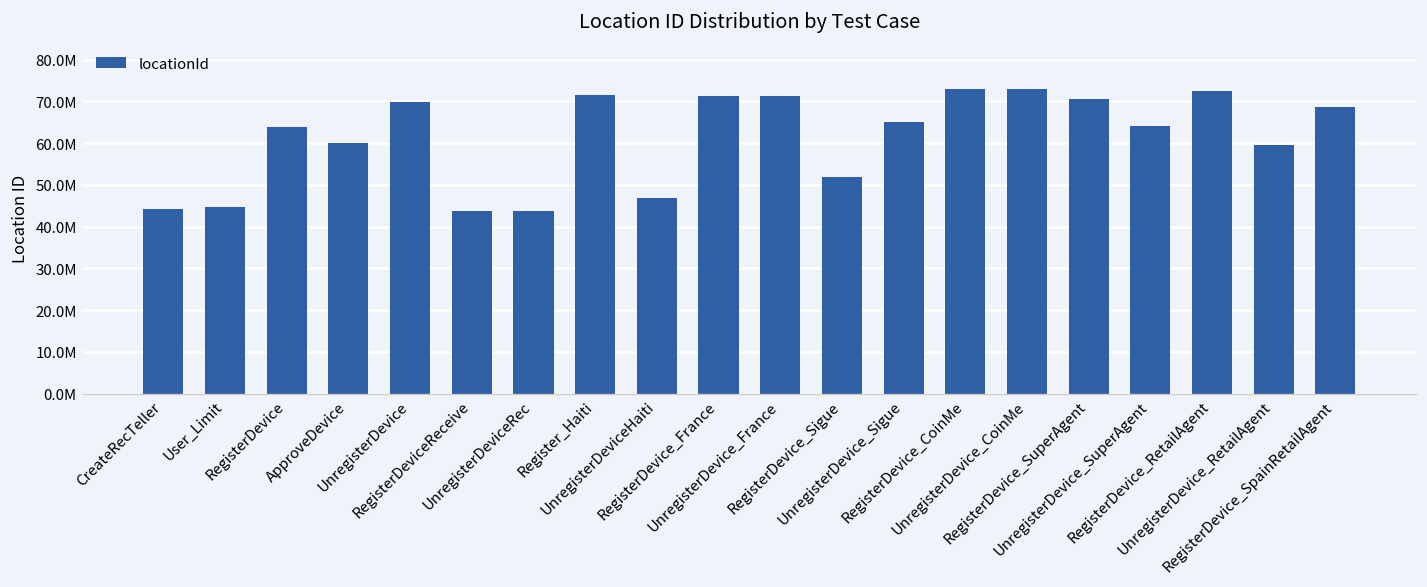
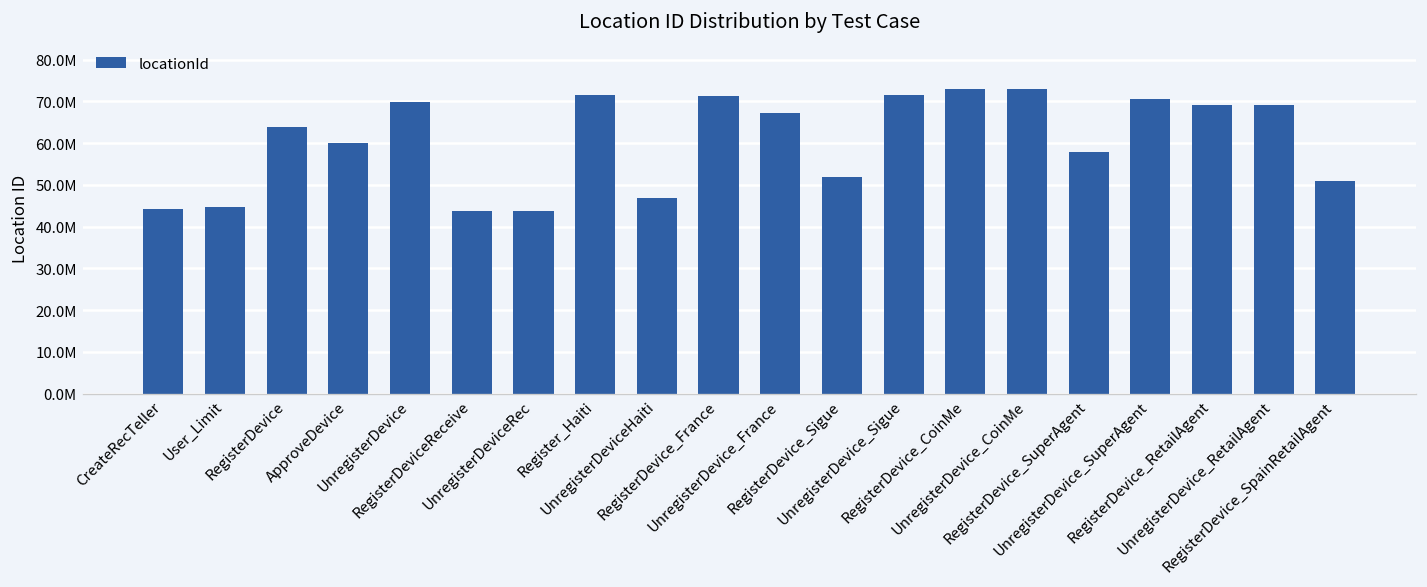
  {
    "CreateRecTeller": 44000000,
    "User_Limit": 45000000,
    "RegisterDevice": 64000000,
    "ApproveDevice": 60000000,
    "UnregisterDevice": 70000000,
    "RegisterDeviceReceive": 44000000,
    "UnregisterDeviceRec": 44000000,
    "Register_Haiti": 72000000,
    "UnregisterDeviceHaiti": 47000000,
    "RegisterDevice_France": 71000000,
-   "UnregisterDevice_France": 71000000,
+   "UnregisterDevice_France": 67000000,
    "RegisterDevice_Sigue": 52000000,
-   "UnregisterDevice_Sigue": 65000000,
+   "UnregisterDevice_Sigue": 72000000,
    "RegisterDevice_CoinMe": 73000000,
    "UnregisterDevice_CoinMe": 73000000,
-   "RegisterDevice_SuperAgent": 71000000,
-   "UnregisterDevice_SuperAgent": 64000000,
-   "RegisterDevice_RetailAgent": 73000000,
-   "UnregisterDevice_RetailAgent": 59000000,
-   "RegisterDevice_SpainRetailAgent": 69000000
+   "RegisterDevice_SuperAgent": 58000000,
+   "UnregisterDevice_SuperAgent": 71000000,
+   "RegisterDevice_RetailAgent": 69000000,
+   "UnregisterDevice_RetailAgent": 69000000,
+   "RegisterDevice_SpainRetailAgent": 51000000
  }
